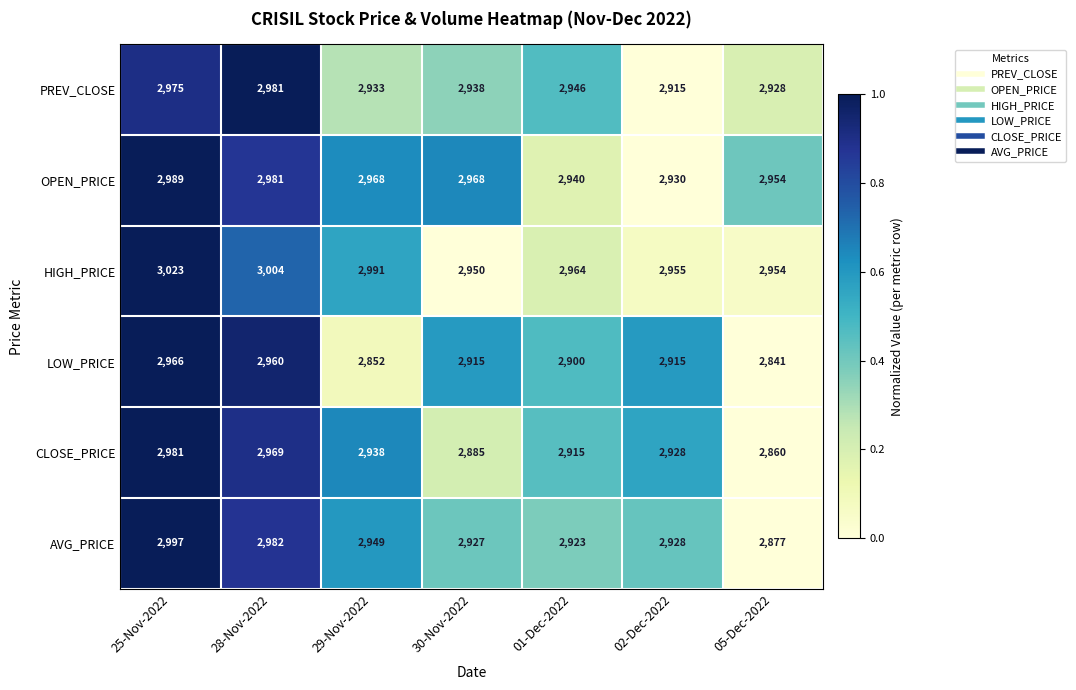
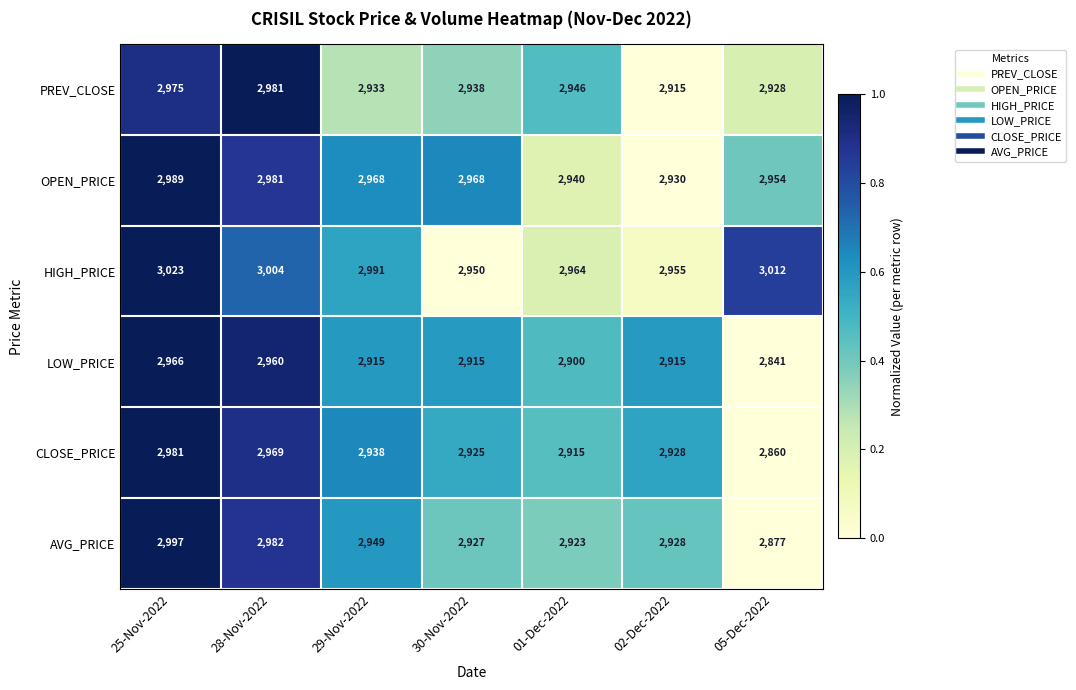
  {
    "PREV_CLOSE": {
      "25-Nov-2022": "2,975",
      "28-Nov-2022": "2,981",
      "29-Nov-2022": "2,933",
      "30-Nov-2022": "2,938",
      "01-Dec-2022": "2,946",
      "02-Dec-2022": "2,915",
      "05-Dec-2022": "2,928"
    },
    "OPEN_PRICE": {
      "25-Nov-2022": "2,989",
      "28-Nov-2022": "2,981",
      "29-Nov-2022": "2,968",
      "30-Nov-2022": "2,968",
      "01-Dec-2022": "2,940",
      "02-Dec-2022": "2,930",
      "05-Dec-2022": "2,954"
    },
    "HIGH_PRICE": {
      "25-Nov-2022": "3,023",
      "28-Nov-2022": "3,004",
      "29-Nov-2022": "2,991",
      "30-Nov-2022": "2,950",
      "01-Dec-2022": "2,964",
      "02-Dec-2022": "2,955",
-     "05-Dec-2022": "2,954"
+     "05-Dec-2022": "3,012"
    },
    "LOW_PRICE": {
      "25-Nov-2022": "2,966",
      "28-Nov-2022": "2,960",
-     "29-Nov-2022": "2,852",
+     "29-Nov-2022": "2,915",
      "30-Nov-2022": "2,915",
      "01-Dec-2022": "2,900",
      "02-Dec-2022": "2,915",
      "05-Dec-2022": "2,841"
    },
    "CLOSE_PRICE": {
      "25-Nov-2022": "2,981",
      "28-Nov-2022": "2,969",
      "29-Nov-2022": "2,938",
-     "30-Nov-2022": "2,885",
+     "30-Nov-2022": "2,925",
      "01-Dec-2022": "2,915",
      "02-Dec-2022": "2,928",
      "05-Dec-2022": "2,860"
    },
    "AVG_PRICE": {
      "25-Nov-2022": "2,997",
      "28-Nov-2022": "2,982",
      "29-Nov-2022": "2,949",
      "30-Nov-2022": "2,927",
      "01-Dec-2022": "2,923",
      "02-Dec-2022": "2,928",
      "05-Dec-2022": "2,877"
    }
  }
